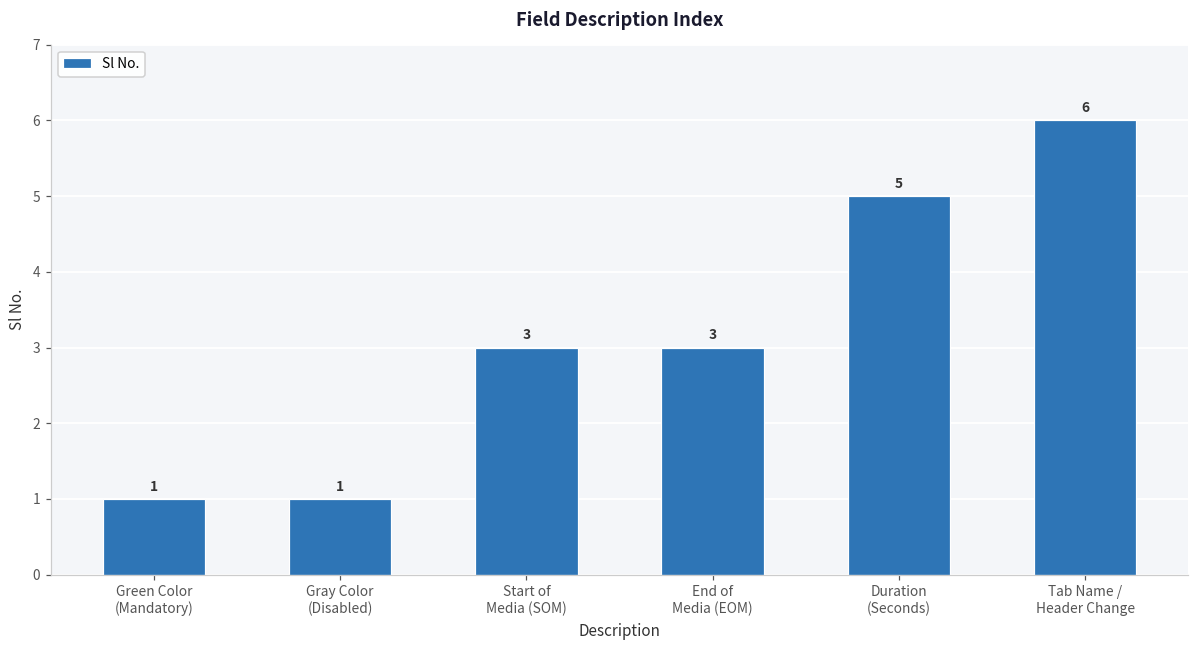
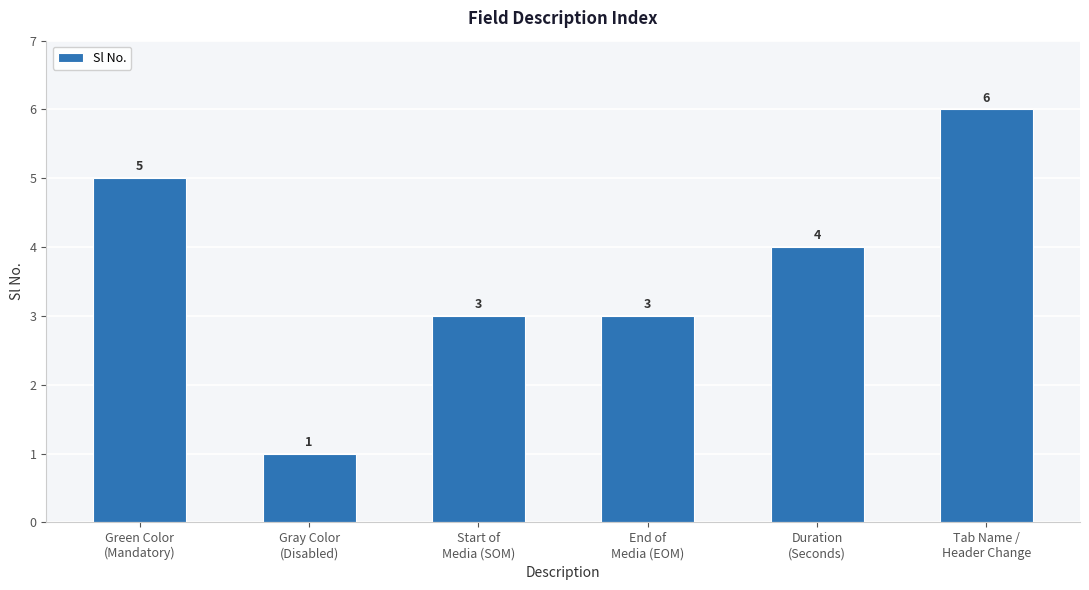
  {
-   "Green Color (Mandatory)": 1,
+   "Green Color (Mandatory)": 5,
    "Gray Color (Disabled)": 1,
    "Start of Media (SOM)": 3,
    "End of Media (EOM)": 3,
-   "Duration (Seconds)": 5,
+   "Duration (Seconds)": 4,
    "Tab Name / Header Change": 6
  }
